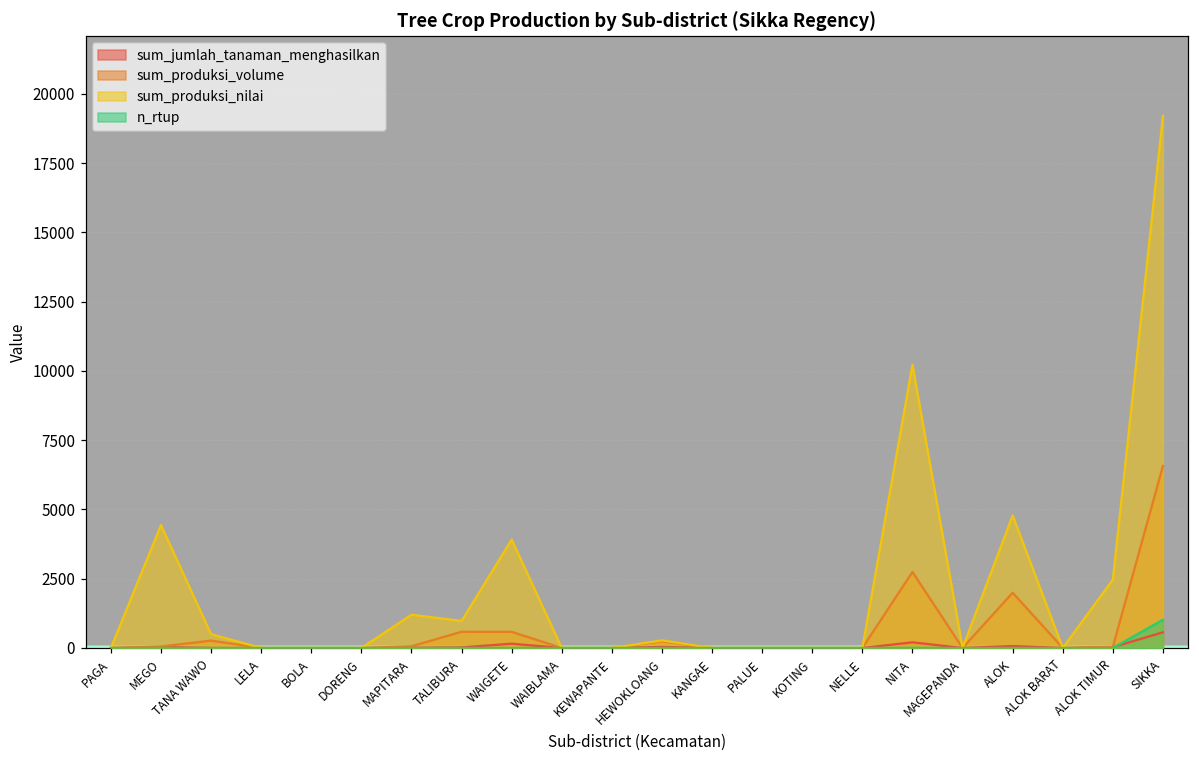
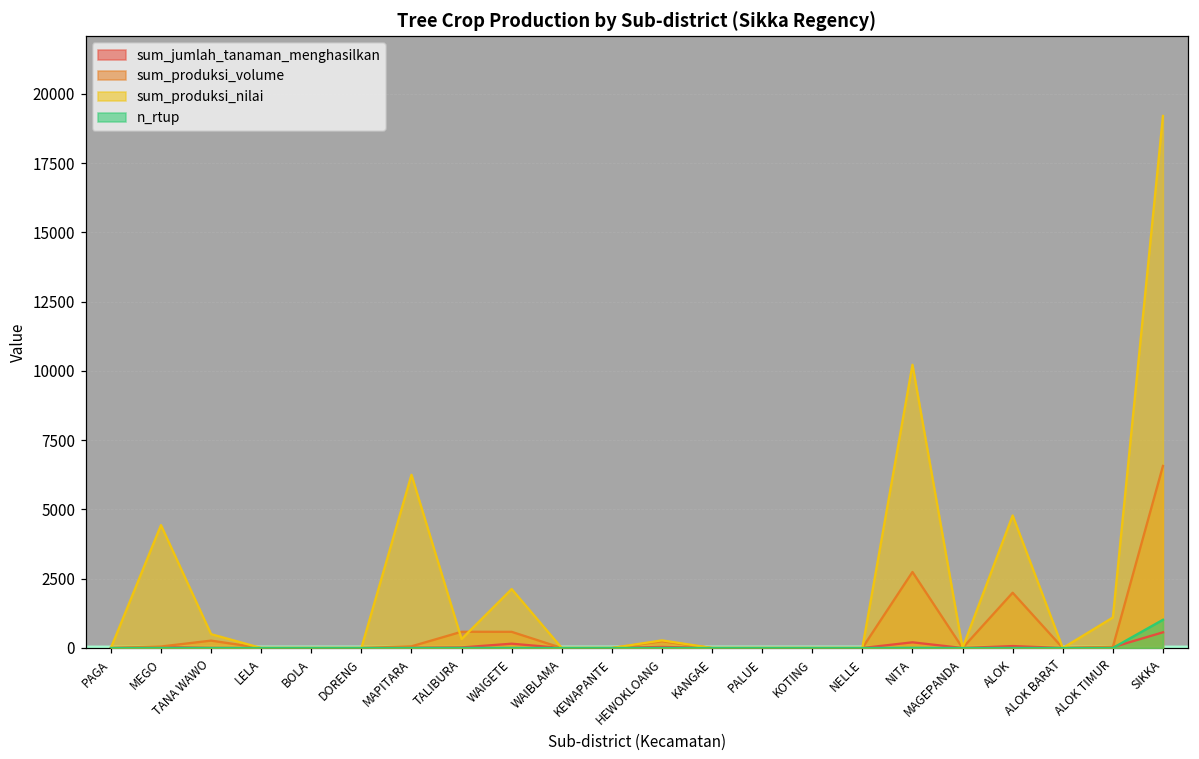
  {
    "sum_produksi_nilai": {
      "MEGO": 4400,
      "TANA WAWO": 500,
-     "MAPITARA": 1200,
-     "TALIBURA": 1000,
-     "WAIGETE": 3900,
+     "MAPITARA": 6300,
+     "TALIBURA": 300,
+     "WAIGETE": 2100,
      "NITA": 10200,
      "ALOK": 4800,
-     "ALOK TIMUR": 2500,
+     "ALOK TIMUR": 1100,
      "SIKKA": 19200
    },
    "n_rtup": {
      "WAIGETE": 0,
      "NITA": 0,
      "SIKKA": 1000
    }
  }
